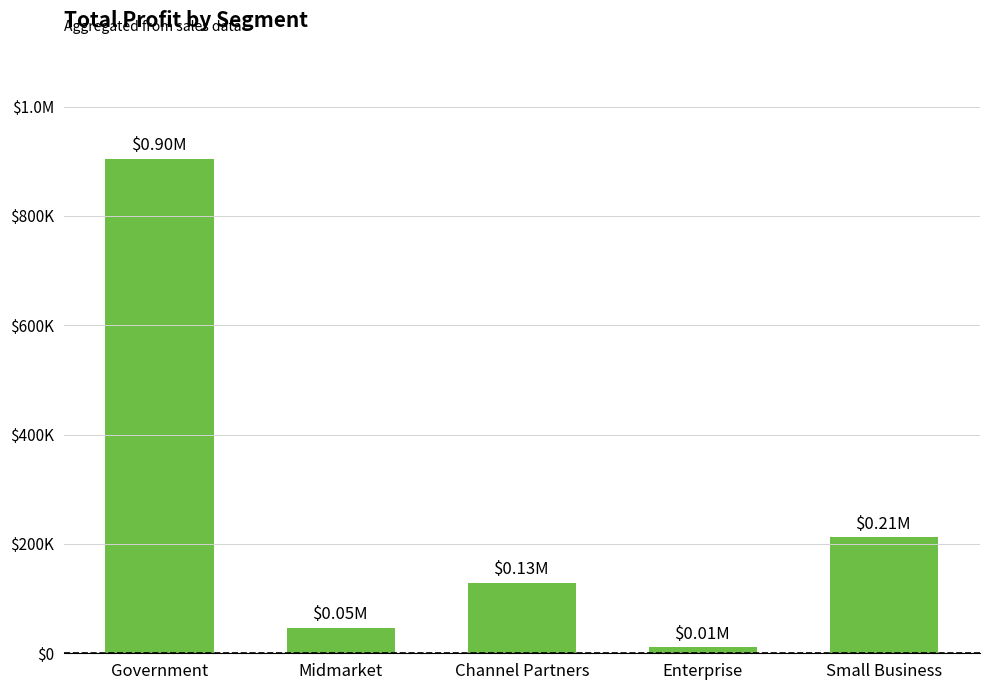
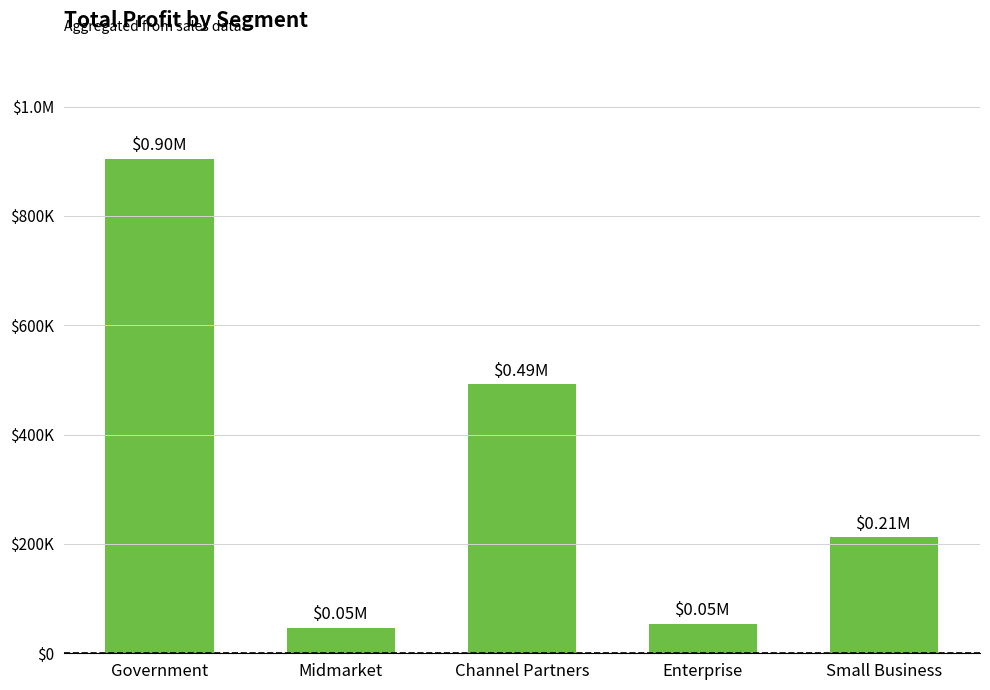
  {
    "Government": "$0.90M",
    "Midmarket": "$0.05M",
-   "Channel Partners": "$0.13M",
-   "Enterprise": "$0.01M",
+   "Channel Partners": "$0.49M",
+   "Enterprise": "$0.05M",
    "Small Business": "$0.21M"
  }
